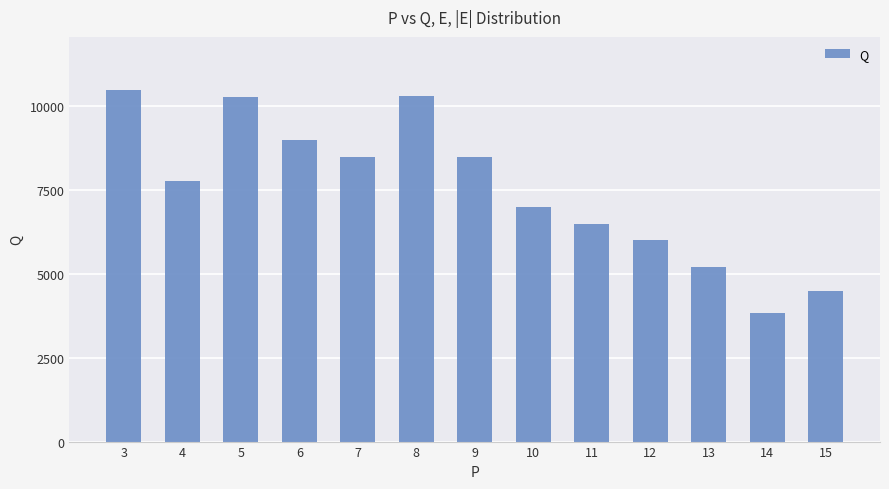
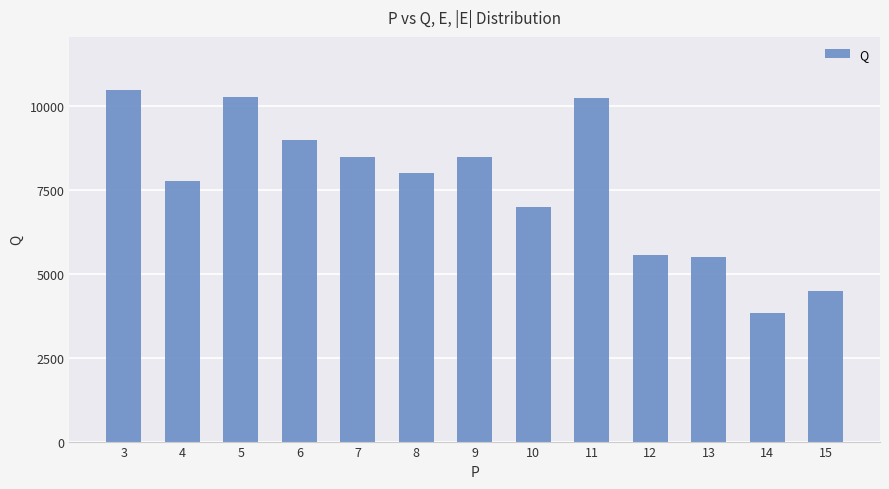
  {
    "3": 10500,
    "4": 7800,
    "5": 10300,
    "6": 9000,
    "7": 8500,
-   "8": 10300,
+   "8": 8000,
    "9": 8500,
    "10": 7000,
-   "11": 6500,
-   "12": 6000,
-   "13": 5200,
+   "11": 10300,
+   "12": 5600,
+   "13": 5500,
    "14": 3800,
    "15": 4500
  }
